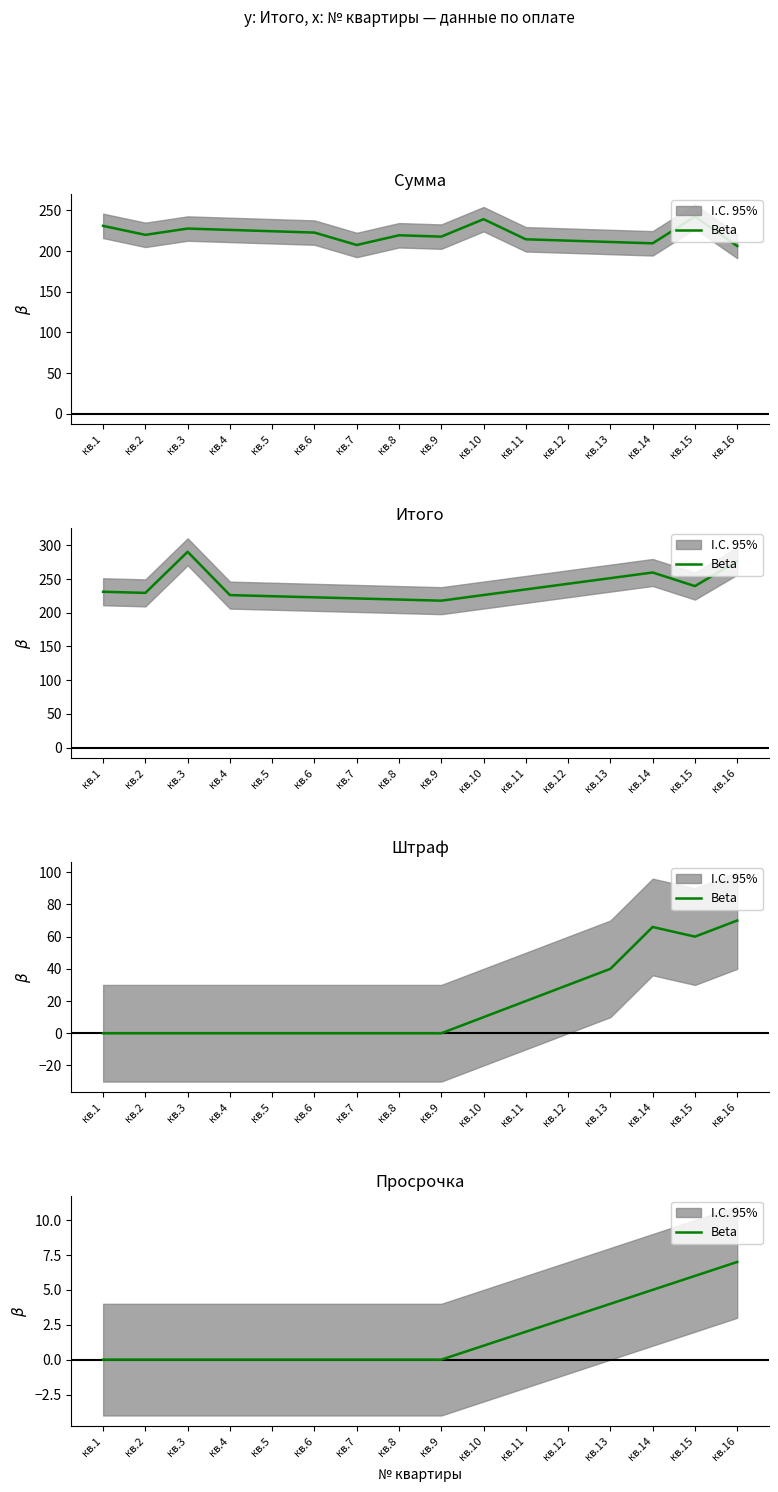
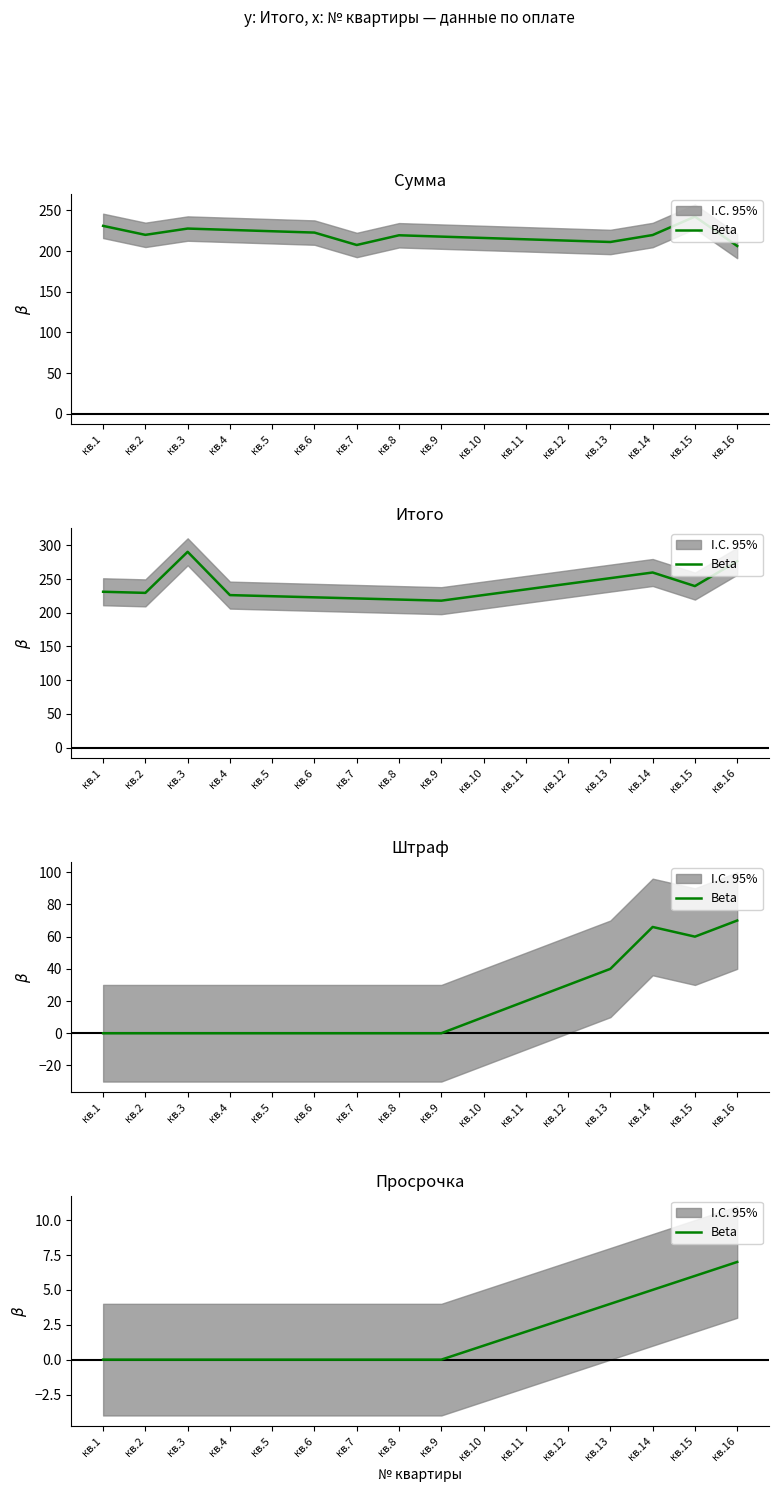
  {
    "Сумма": {
      "Beta": {
        "кв.1": 230,
        "кв.2": 220,
        "кв.3": 230,
        "кв.4": 230,
        "кв.5": 220,
        "кв.6": 220,
        "кв.7": 210,
        "кв.8": 220,
        "кв.9": 220,
-       "кв.10": 240,
+       "кв.10": 220,
        "кв.11": 210,
        "кв.12": 210,
        "кв.13": 210,
-       "кв.14": 210,
+       "кв.14": 220,
        "кв.16": 210
      }
    },
    "Итого": {
      "Beta": {
        "кв.1": 230,
        "кв.2": 230,
        "кв.3": 290,
        "кв.4": 230,
        "кв.5": 220,
        "кв.6": 220,
        "кв.7": 220,
        "кв.8": 220,
        "кв.9": 220,
        "кв.10": 230,
        "кв.11": 230,
        "кв.12": 240,
        "кв.13": 250,
        "кв.14": 260,
        "кв.15": 240
      }
    },
    "Штраф": {
      "Beta": {
        "кв.1": 0,
        "кв.2": 0,
        "кв.3": 0,
        "кв.4": 0,
        "кв.5": 0,
        "кв.6": 0,
        "кв.7": 0,
        "кв.8": 0,
        "кв.9": 0,
        "кв.10": 10,
        "кв.11": 20,
        "кв.12": 30,
        "кв.13": 40,
        "кв.14": 66,
        "кв.15": 60,
        "кв.16": 70
      },
      "I.C. 95%": {
        "кв.12": 60
      }
    },
    "Просрочка": {
      "Beta": {
        "кв.1": 0.0,
        "кв.2": 0.0,
        "кв.3": 0.0,
        "кв.4": 0.0,
        "кв.5": 0.0,
        "кв.6": 0.0,
        "кв.7": 0.0,
        "кв.8": 0.0,
        "кв.9": 0.0,
        "кв.10": 1.0,
        "кв.11": 2.0,
        "кв.12": 3.0,
        "кв.13": 4.0,
        "кв.14": 5.0,
        "кв.15": 6.0,
        "кв.16": 7.0
      }
    }
  }
